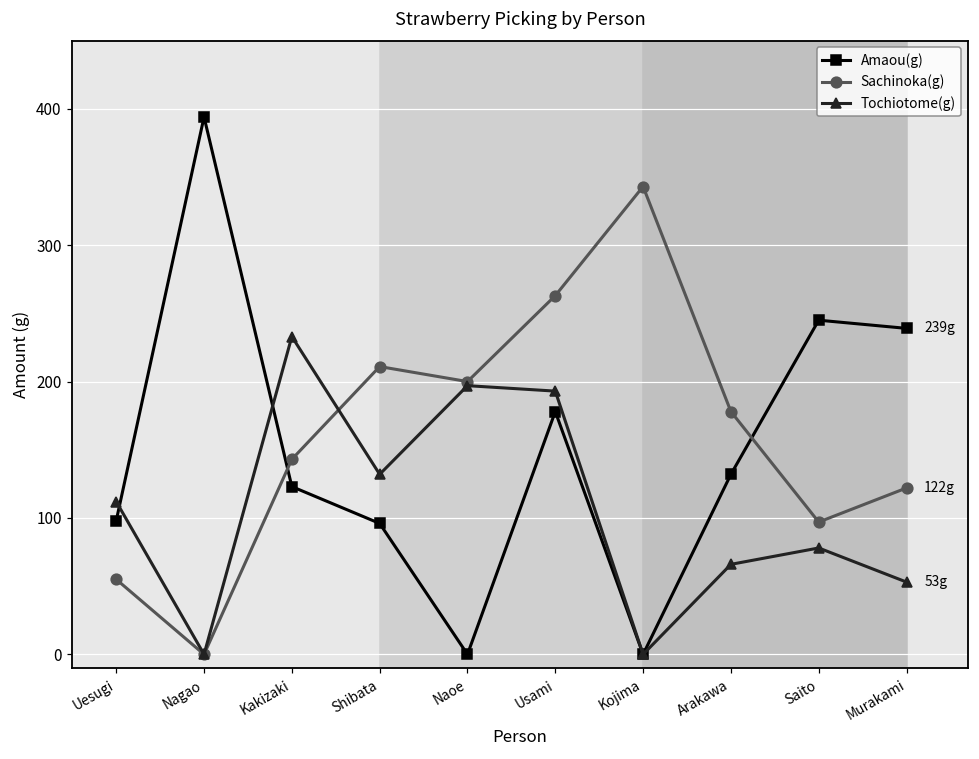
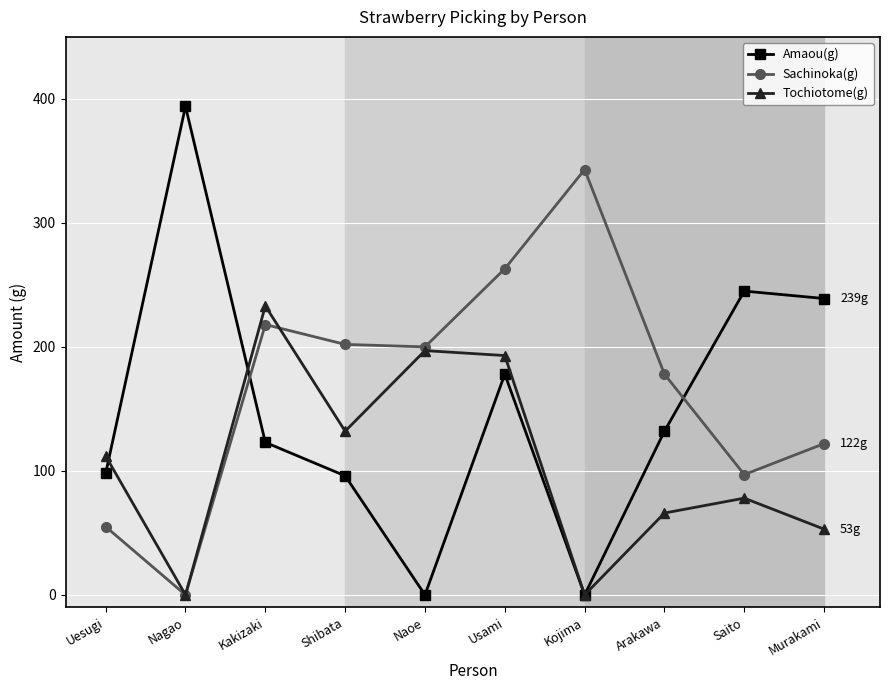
  {
    "Sachinoka(g)": {
      "Uesugi": 55,
-     "Kakizaki": 143,
-     "Shibata": 211,
+     "Kakizaki": 218,
+     "Shibata": 202,
      "Naoe": 200,
      "Usami": 263,
      "Kojima": 343,
      "Arakawa": 178,
      "Saito": 97
    }
  }
